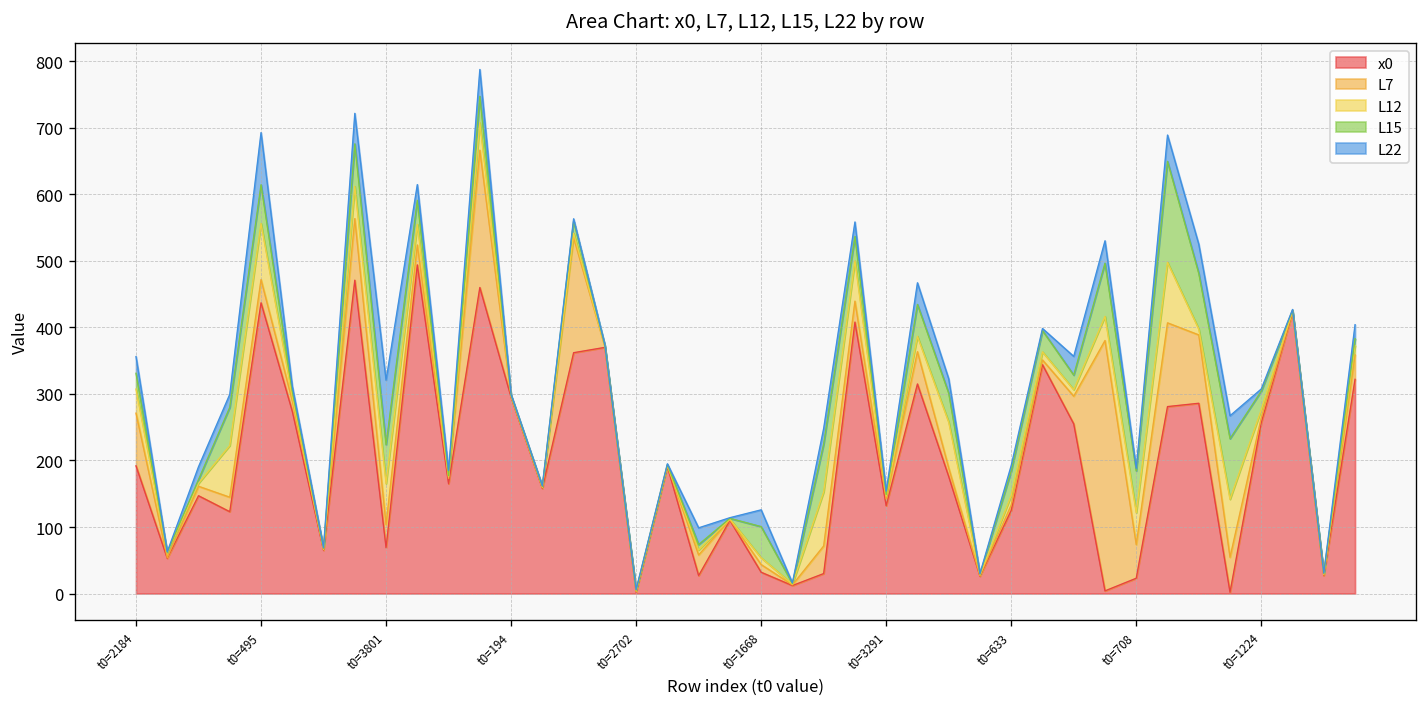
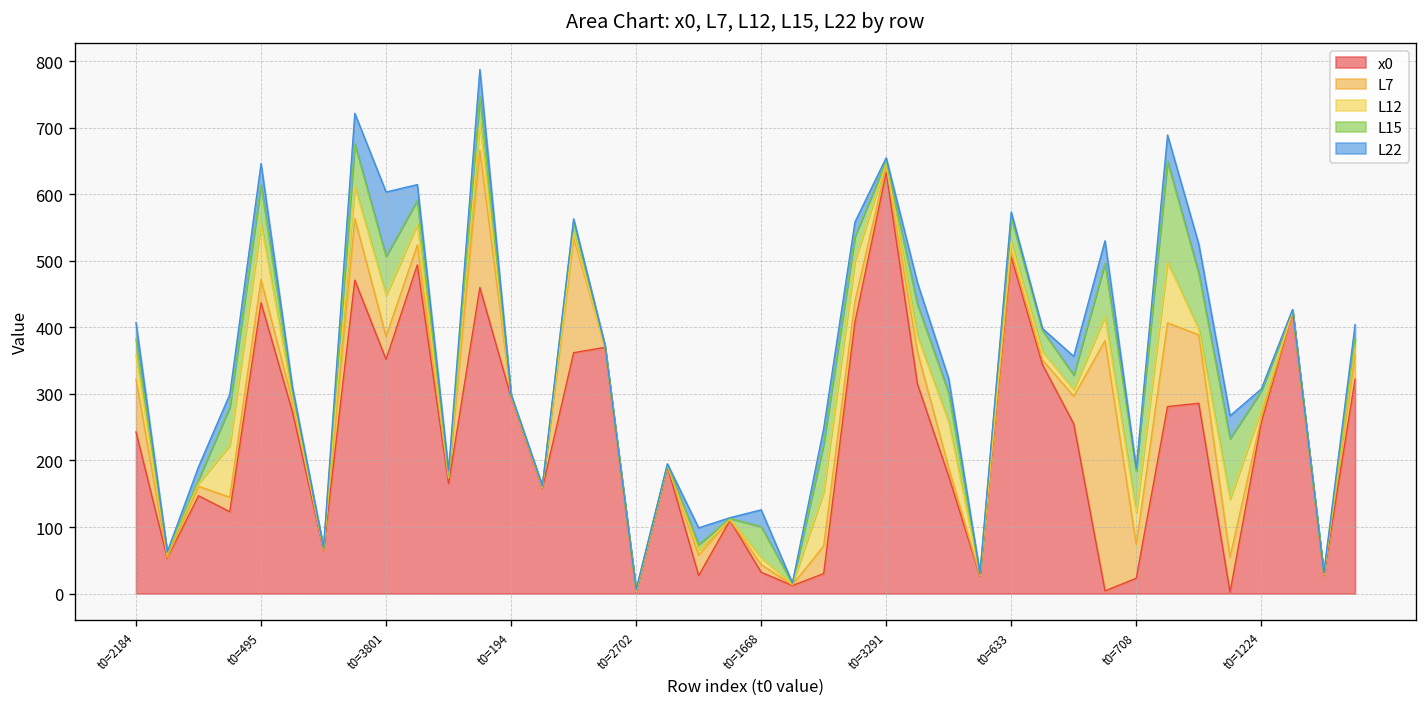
  {
    "x0": {
-     "t0=2184": 190,
+     "t0=2184": 240,
      "t0=495": 440,
-     "t0=3801": 70,
+     "t0=3801": 350,
      "t0=1668": 30,
-     "t0=3291": 130,
-     "t0=633": 130,
+     "t0=3291": 630,
+     "t0=633": 510,
      "t0=708": 20,
      "t0=1224": 260
    },
    "L15": {
      "t0=2184": 20,
      "t0=495": 60,
      "t0=3801": 60,
      "t0=1668": 50,
      "t0=633": 40
    },
    "L22": {
      "t0=2184": 30,
-     "t0=495": 80,
+     "t0=495": 30,
      "t0=3801": 100,
      "t0=1668": 30,
      "t0=3291": 10,
      "t0=633": 10
    }
  }
